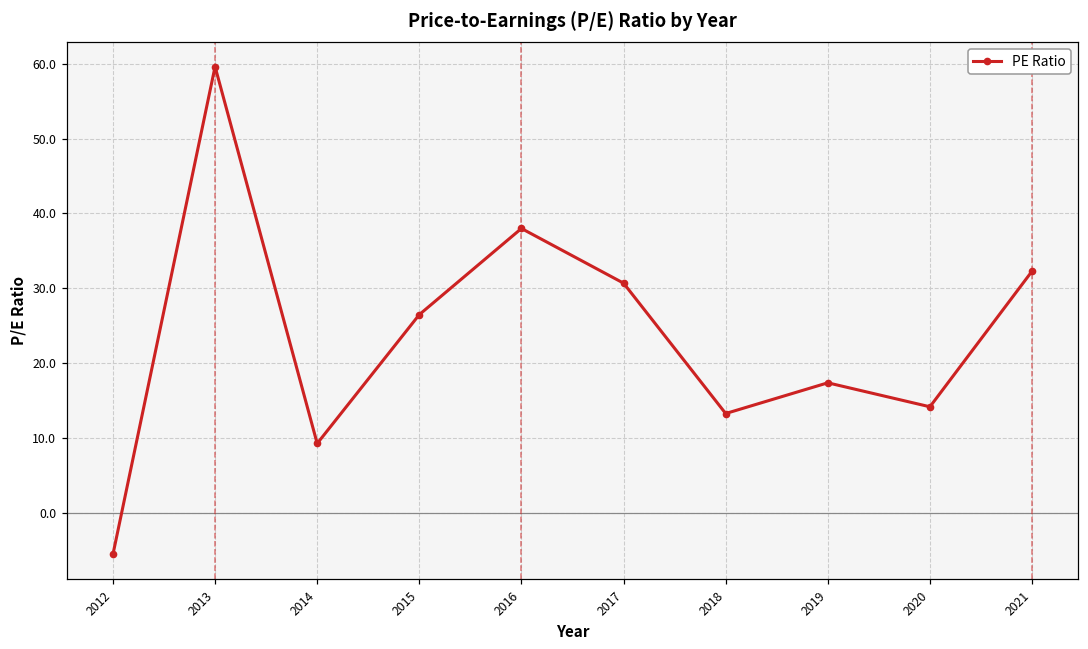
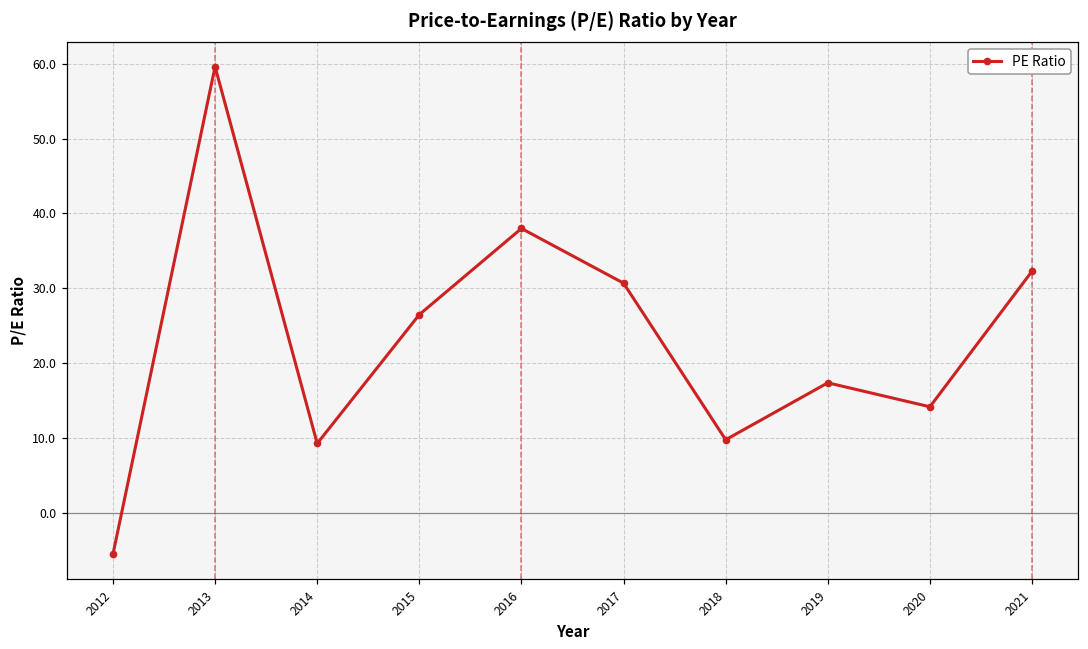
  {
    "2012": -6,
    "2013": 60,
    "2014": 9,
    "2015": 27,
    "2016": 38,
    "2017": 31,
-   "2018": 13,
+   "2018": 10,
    "2019": 17,
    "2020": 14,
    "2021": 32
  }
